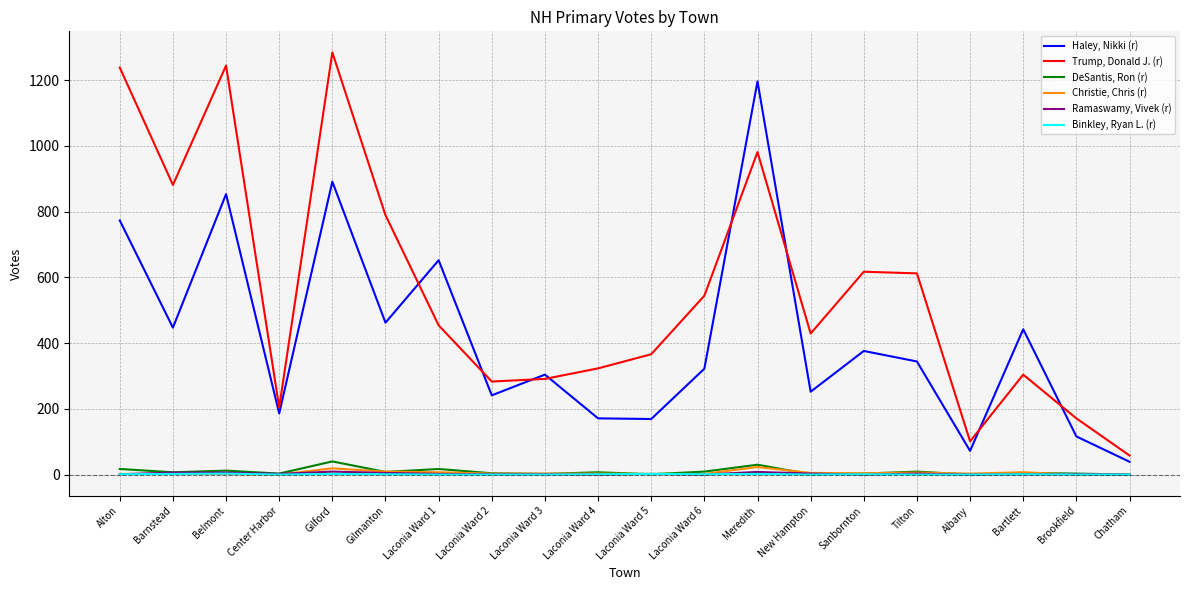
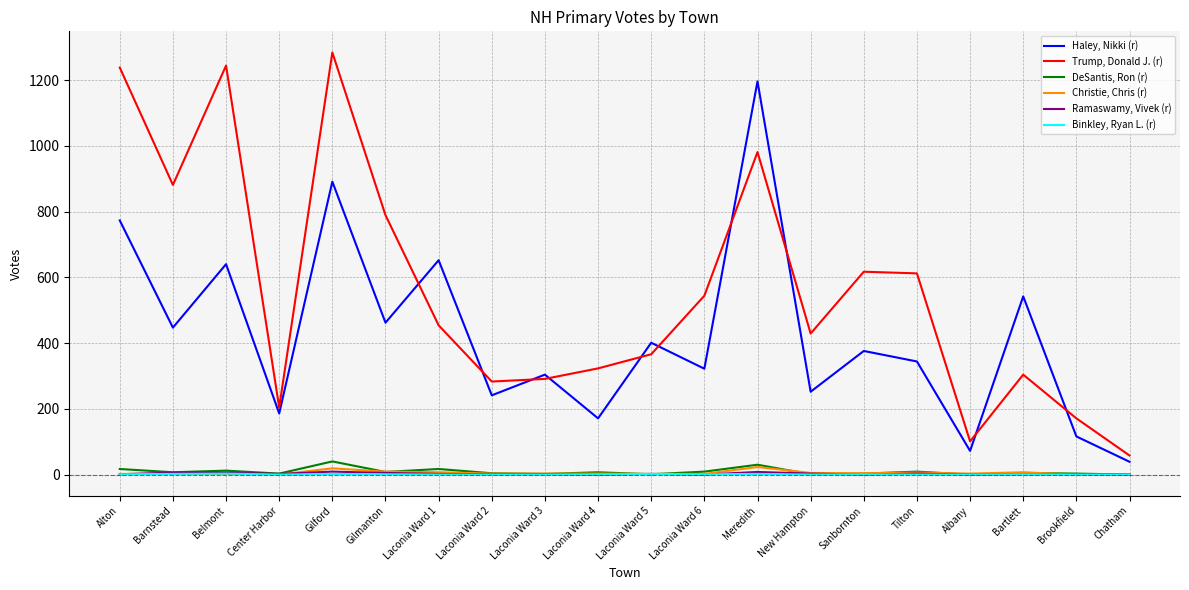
  {
    "Haley, Nikki (r)": {
      "Alton": 770,
      "Barnstead": 450,
-     "Belmont": 850,
+     "Belmont": 640,
      "Center Harbor": 190,
      "Gilford": 890,
      "Gilmanton": 460,
      "Laconia Ward 1": 650,
      "Laconia Ward 2": 240,
      "Laconia Ward 3": 300,
      "Laconia Ward 4": 170,
-     "Laconia Ward 5": 170,
+     "Laconia Ward 5": 400,
      "Laconia Ward 6": 320,
      "Meredith": 1200,
      "New Hampton": 250,
      "Sanbornton": 380,
      "Tilton": 340,
      "Albany": 70,
-     "Bartlett": 440,
+     "Bartlett": 540,
      "Brookfield": 120,
      "Chatham": 40
    },
    "Trump, Donald J. (r)": {
      "Alton": 1240,
      "Barnstead": 880,
      "Belmont": 1240,
      "Center Harbor": 200,
      "Gilford": 1280,
      "Gilmanton": 790,
      "Laconia Ward 1": 450,
      "Laconia Ward 2": 280,
      "Laconia Ward 3": 290,
      "Laconia Ward 4": 320,
      "Laconia Ward 5": 370,
      "Laconia Ward 6": 540,
      "Meredith": 980,
      "New Hampton": 430,
      "Sanbornton": 620,
      "Tilton": 610,
      "Albany": 100,
      "Bartlett": 300,
      "Brookfield": 170,
      "Chatham": 60
    },
    "DeSantis, Ron (r)": {
      "Alton": 20,
      "Gilford": 40,
      "Laconia Ward 1": 20
    },
    "Christie, Chris (r)": {
      "Gilford": 20
    }
  }
